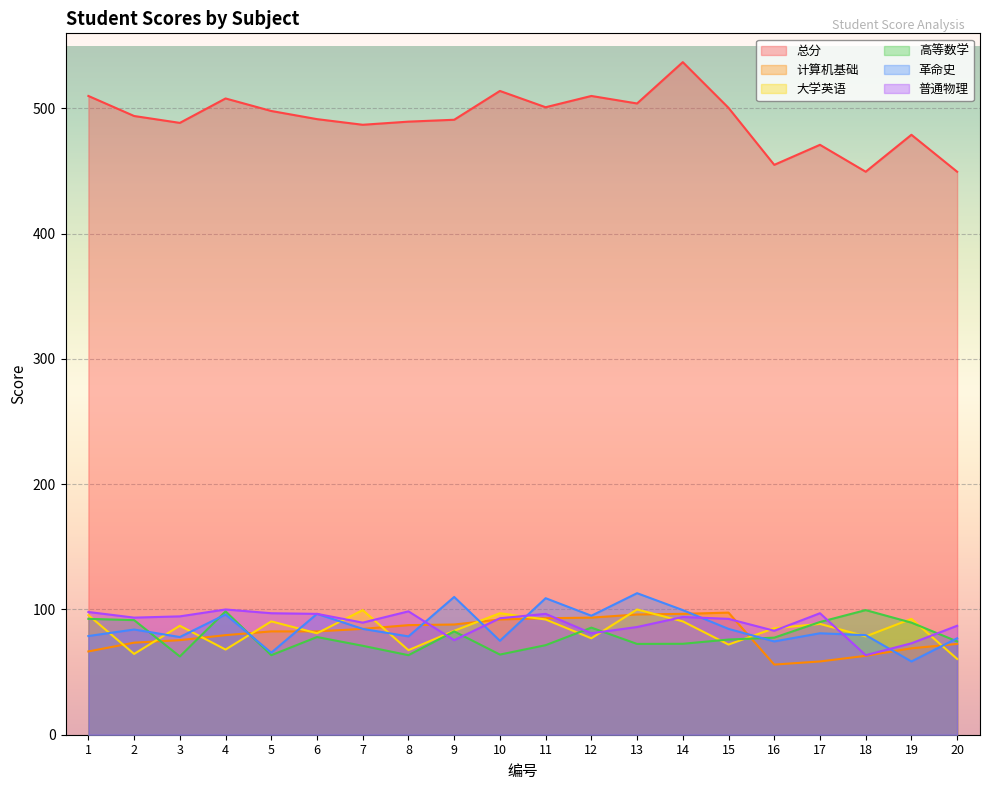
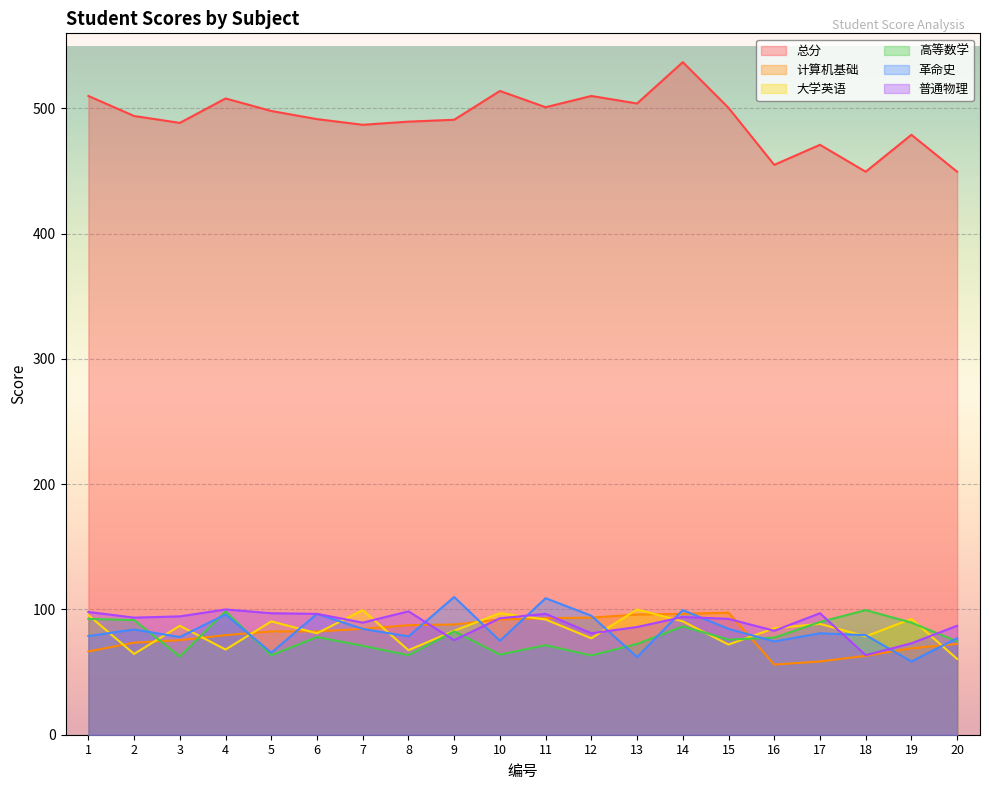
  {
    "高等数学": {
      "1": 93,
      "3": 63,
      "6": 78,
      "7": 71,
      "8": 64,
      "10": 64,
      "11": 72,
-     "12": 86,
+     "12": 63,
      "13": 73,
-     "14": 73,
+     "14": 87,
      "15": 76,
      "16": 78,
      "18": 100,
      "19": 90
    },
    "革命史": {
      "1": 79,
      "2": 84,
      "3": 78,
      "4": 96,
      "8": 79,
      "9": 110,
      "10": 75,
      "11": 109,
-     "13": 113,
+     "13": 62,
      "14": 100,
      "15": 85,
      "16": 75,
      "17": 81,
      "19": 59,
      "20": 77
    },
    "普通物理": {
      "1": 98,
      "3": 95,
      "5": 97,
      "7": 90,
      "8": 99,
      "9": 76,
      "11": 97,
      "12": 81,
      "13": 86,
      "14": 94,
      "15": 93,
      "17": 97,
      "19": 73,
      "20": 87
    }
  }
